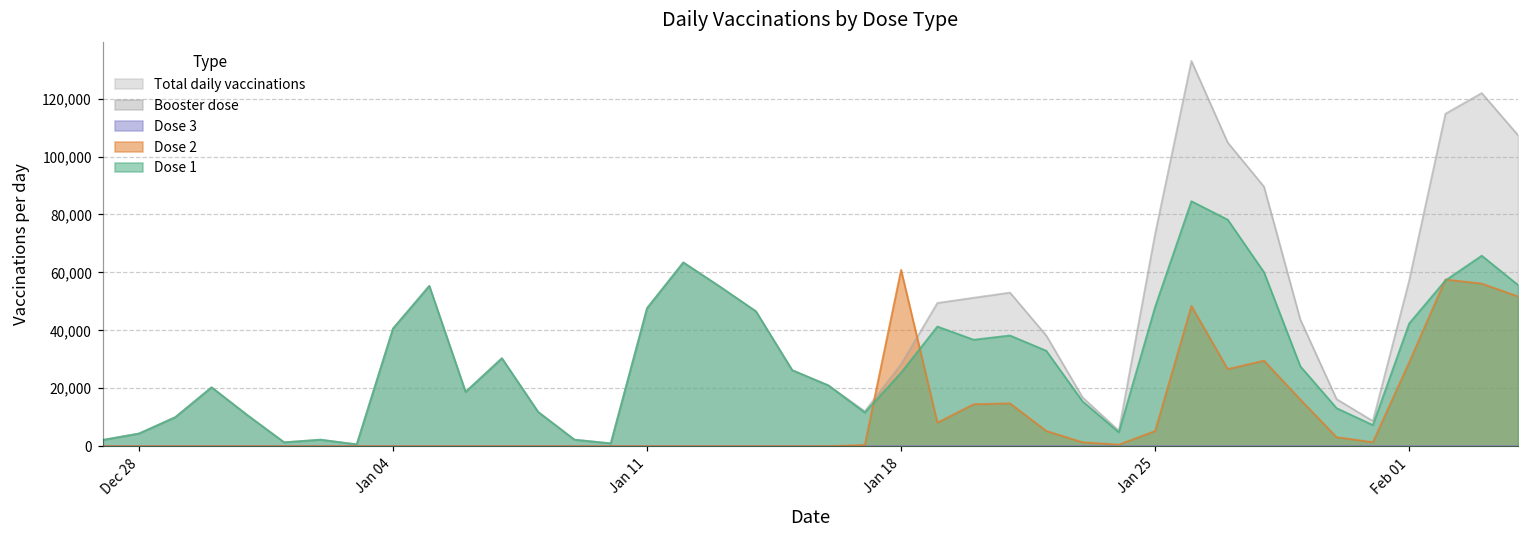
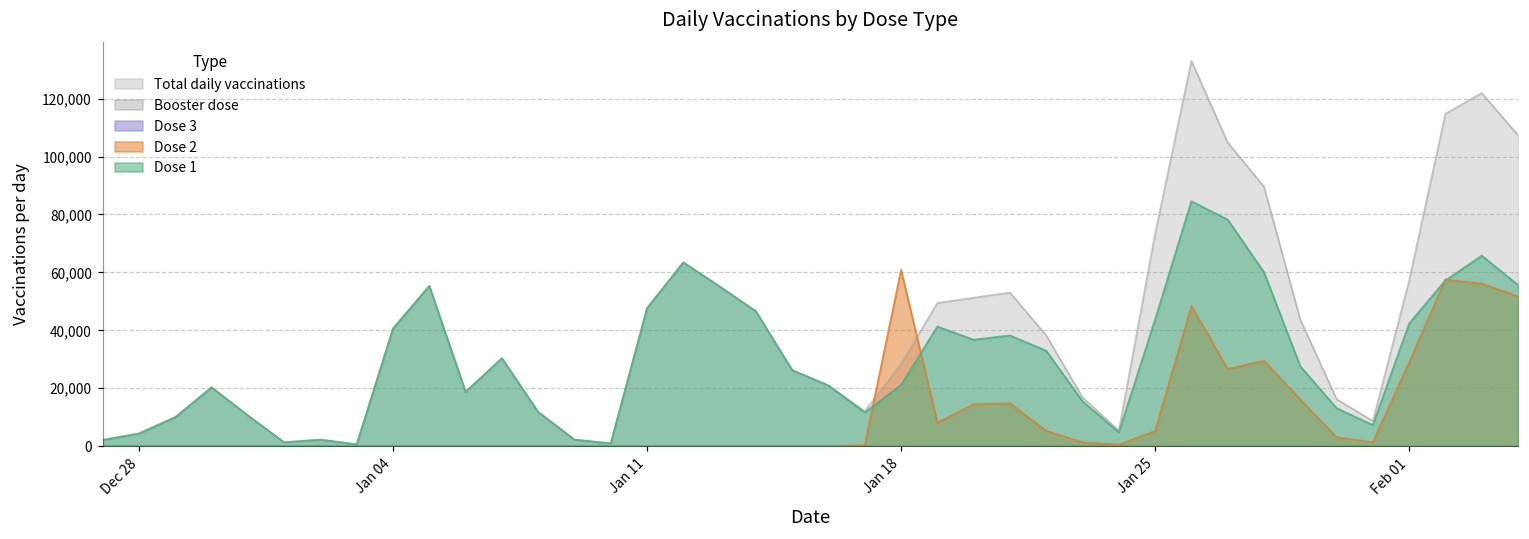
  {
    "Dose 2": {
      "Jan 18": "61,000",
      "Jan 25": "5,000",
      "Feb 01": "29,000"
    },
    "Dose 1": {
-     "Jan 18": "25,000",
-     "Jan 25": "48,000",
+     "Jan 18": "21,000",
+     "Jan 25": "44,000",
      "Feb 01": "42,000"
    }
  }
